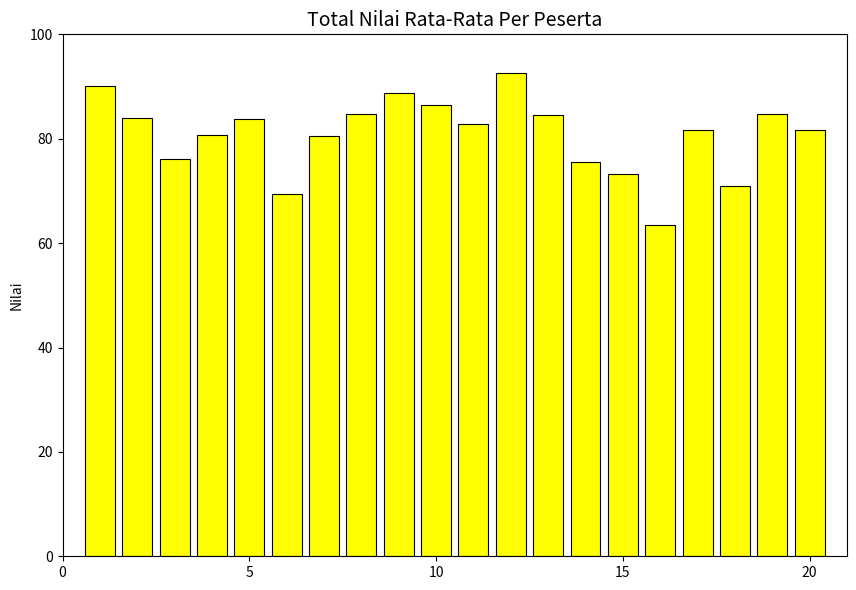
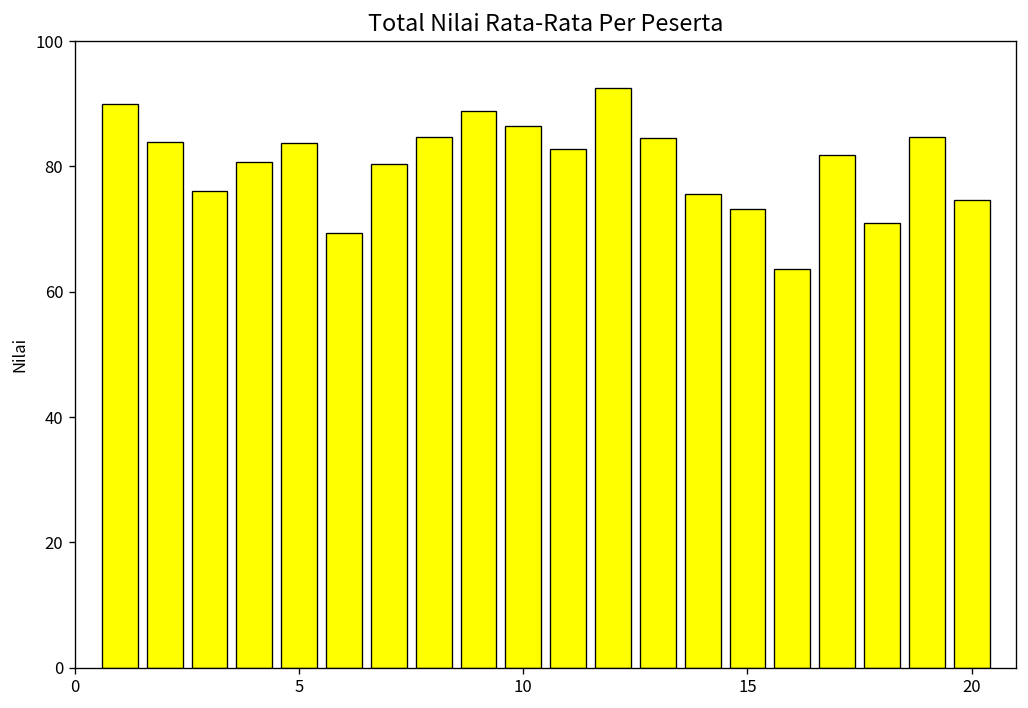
  {
    "5": 84,
    "10": 87,
    "15": 73,
-   "20": 82
+   "20": 75
  }
